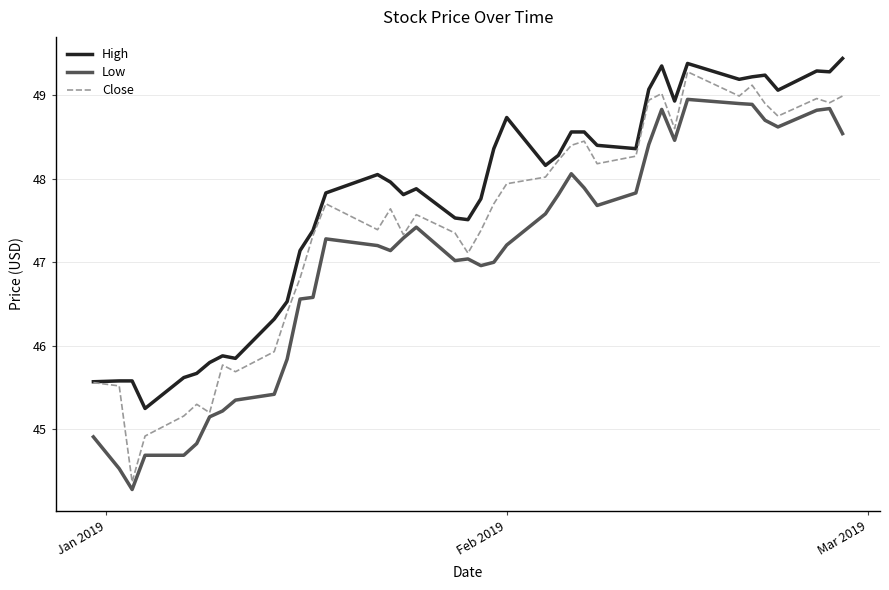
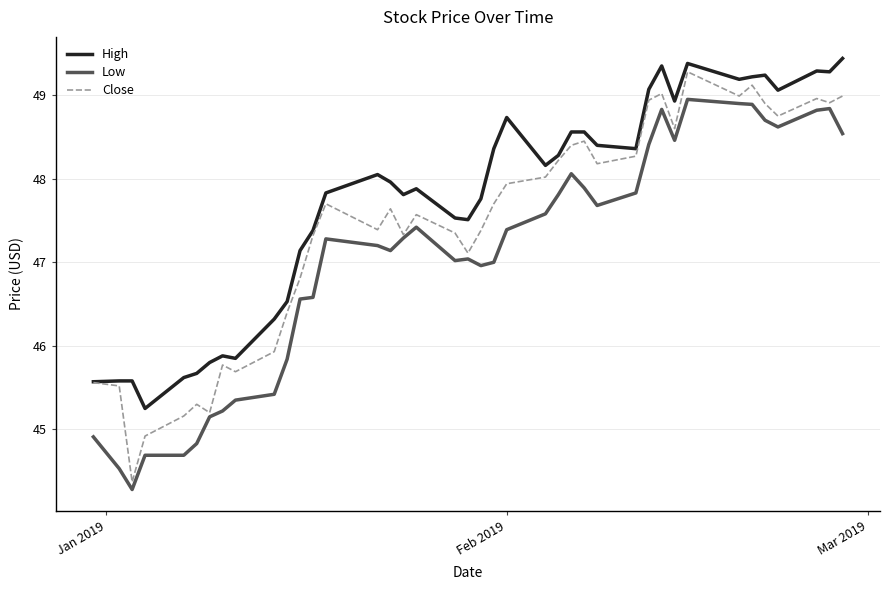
  {
    "High": {
      "Feb 2019": 48.7
    },
    "Low": {
-     "Feb 2019": 47.2
+     "Feb 2019": 47.4
    },
    "Close": {
      "Feb 2019": 47.9
    }
  }
